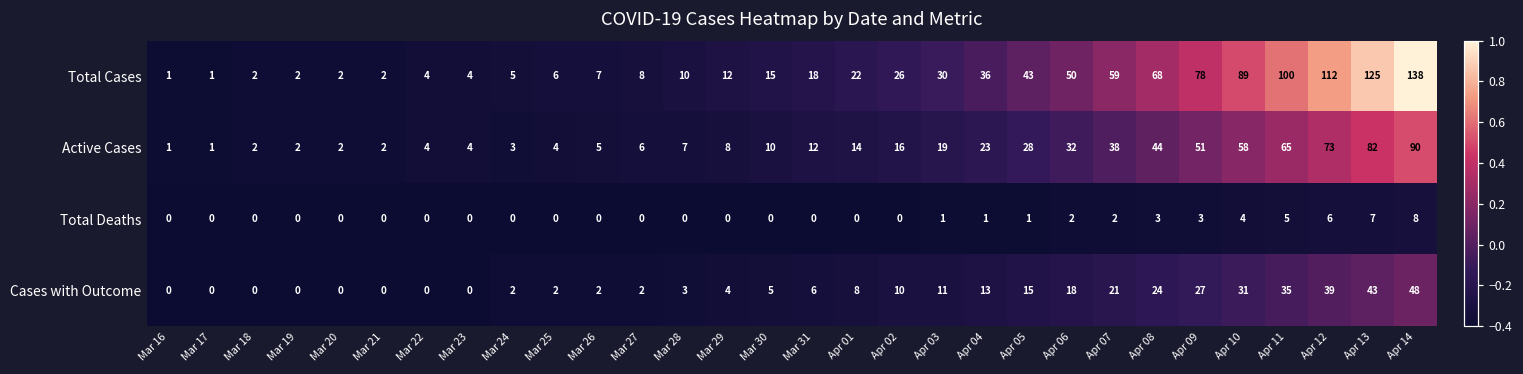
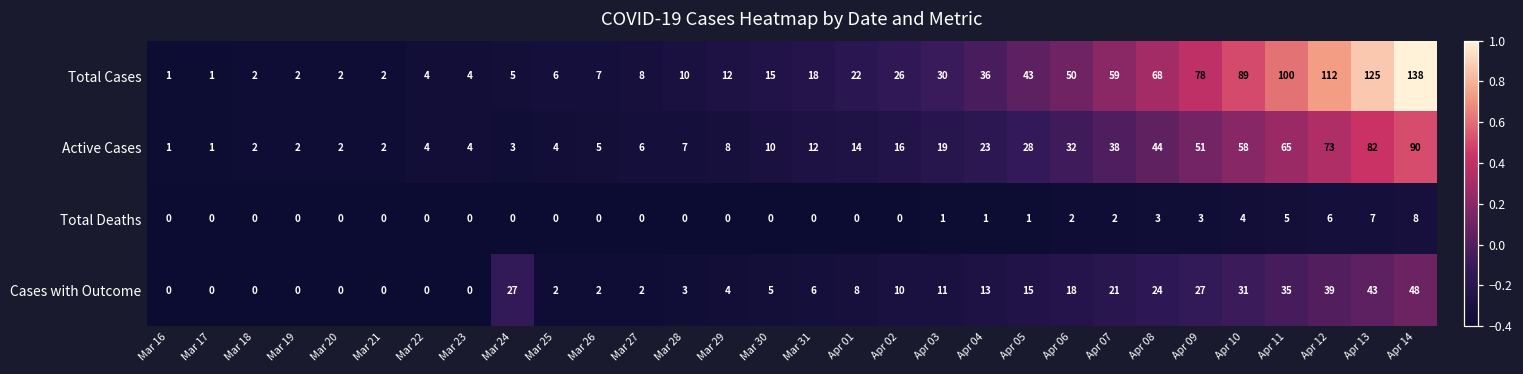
  {
    "Total Cases": {
      "Mar 16": 1,
      "Mar 17": 1,
      "Mar 18": 2,
      "Mar 19": 2,
      "Mar 20": 2,
      "Mar 21": 2,
      "Mar 22": 4,
      "Mar 23": 4,
      "Mar 24": 5,
      "Mar 25": 6,
      "Mar 26": 7,
      "Mar 27": 8,
      "Mar 28": 10,
      "Mar 29": 12,
      "Mar 30": 15,
      "Mar 31": 18,
      "Apr 01": 22,
      "Apr 02": 26,
      "Apr 03": 30,
      "Apr 04": 36,
      "Apr 05": 43,
      "Apr 06": 50,
      "Apr 07": 59,
      "Apr 08": 68,
      "Apr 09": 78,
      "Apr 10": 89,
      "Apr 11": 100,
      "Apr 12": 112,
      "Apr 13": 125,
      "Apr 14": 138
    },
    "Active Cases": {
      "Mar 16": 1,
      "Mar 17": 1,
      "Mar 18": 2,
      "Mar 19": 2,
      "Mar 20": 2,
      "Mar 21": 2,
      "Mar 22": 4,
      "Mar 23": 4,
      "Mar 24": 3,
      "Mar 25": 4,
      "Mar 26": 5,
      "Mar 27": 6,
      "Mar 28": 7,
      "Mar 29": 8,
      "Mar 30": 10,
      "Mar 31": 12,
      "Apr 01": 14,
      "Apr 02": 16,
      "Apr 03": 19,
      "Apr 04": 23,
      "Apr 05": 28,
      "Apr 06": 32,
      "Apr 07": 38,
      "Apr 08": 44,
      "Apr 09": 51,
      "Apr 10": 58,
      "Apr 11": 65,
      "Apr 12": 73,
      "Apr 13": 82,
      "Apr 14": 90
    },
    "Total Deaths": {
      "Mar 16": 0,
      "Mar 17": 0,
      "Mar 18": 0,
      "Mar 19": 0,
      "Mar 20": 0,
      "Mar 21": 0,
      "Mar 22": 0,
      "Mar 23": 0,
      "Mar 24": 0,
      "Mar 25": 0,
      "Mar 26": 0,
      "Mar 27": 0,
      "Mar 28": 0,
      "Mar 29": 0,
      "Mar 30": 0,
      "Mar 31": 0,
      "Apr 01": 0,
      "Apr 02": 0,
      "Apr 03": 1,
      "Apr 04": 1,
      "Apr 05": 1,
      "Apr 06": 2,
      "Apr 07": 2,
      "Apr 08": 3,
      "Apr 09": 3,
      "Apr 10": 4,
      "Apr 11": 5,
      "Apr 12": 6,
      "Apr 13": 7,
      "Apr 14": 8
    },
    "Cases with Outcome": {
      "Mar 16": 0,
      "Mar 17": 0,
      "Mar 18": 0,
      "Mar 19": 0,
      "Mar 20": 0,
      "Mar 21": 0,
      "Mar 22": 0,
      "Mar 23": 0,
-     "Mar 24": 2,
+     "Mar 24": 27,
      "Mar 25": 2,
      "Mar 26": 2,
      "Mar 27": 2,
      "Mar 28": 3,
      "Mar 29": 4,
      "Mar 30": 5,
      "Mar 31": 6,
      "Apr 01": 8,
      "Apr 02": 10,
      "Apr 03": 11,
      "Apr 04": 13,
      "Apr 05": 15,
      "Apr 06": 18,
      "Apr 07": 21,
      "Apr 08": 24,
      "Apr 09": 27,
      "Apr 10": 31,
      "Apr 11": 35,
      "Apr 12": 39,
      "Apr 13": 43,
      "Apr 14": 48
    }
  }
